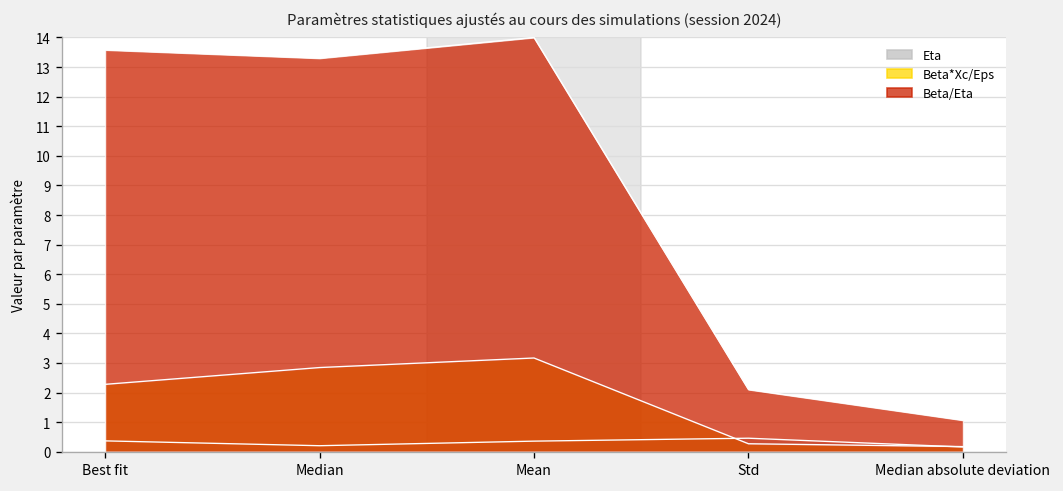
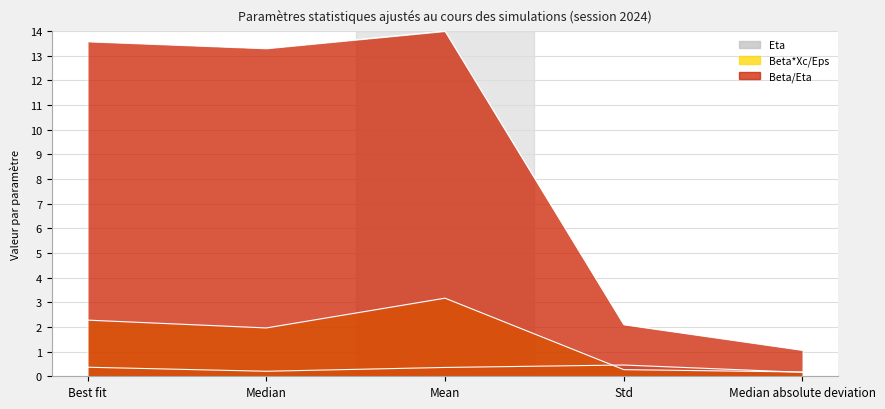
  {
    "Eta": {
      "Best fit": 0.4,
      "Median": 0.2,
      "Mean": 0.4,
      "Std": 0.5
    },
    "Beta*Xc/Eps": {
      "Best fit": 2.3,
-     "Median": 2.8,
+     "Median": 2.0,
      "Mean": 3.2,
      "Std": 0.3
    },
    "Beta/Eta": {
      "Best fit": 13.6,
      "Median": 13.3,
      "Mean": 14.0,
      "Std": 2.1,
      "Median absolute deviation": 1.1
    }
  }
